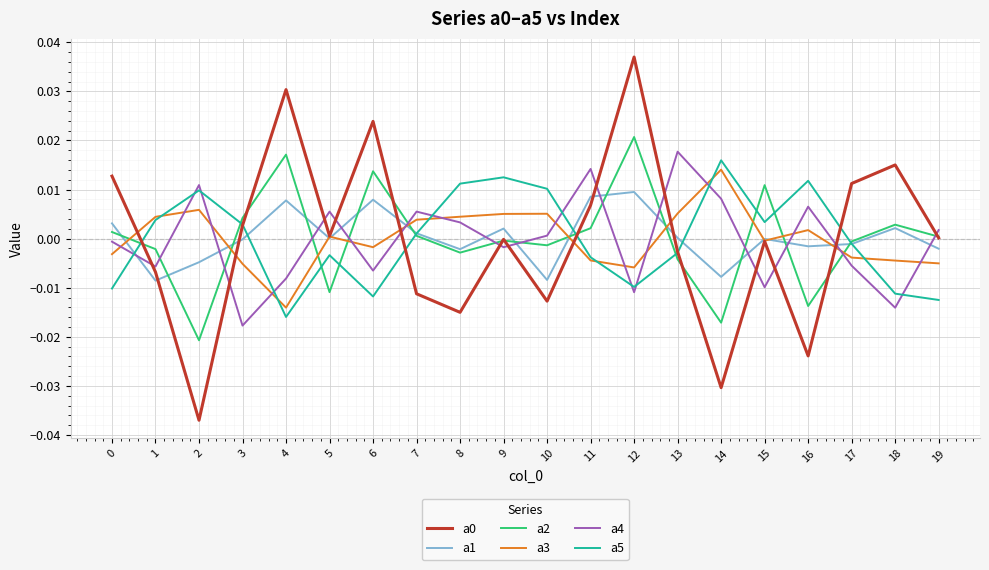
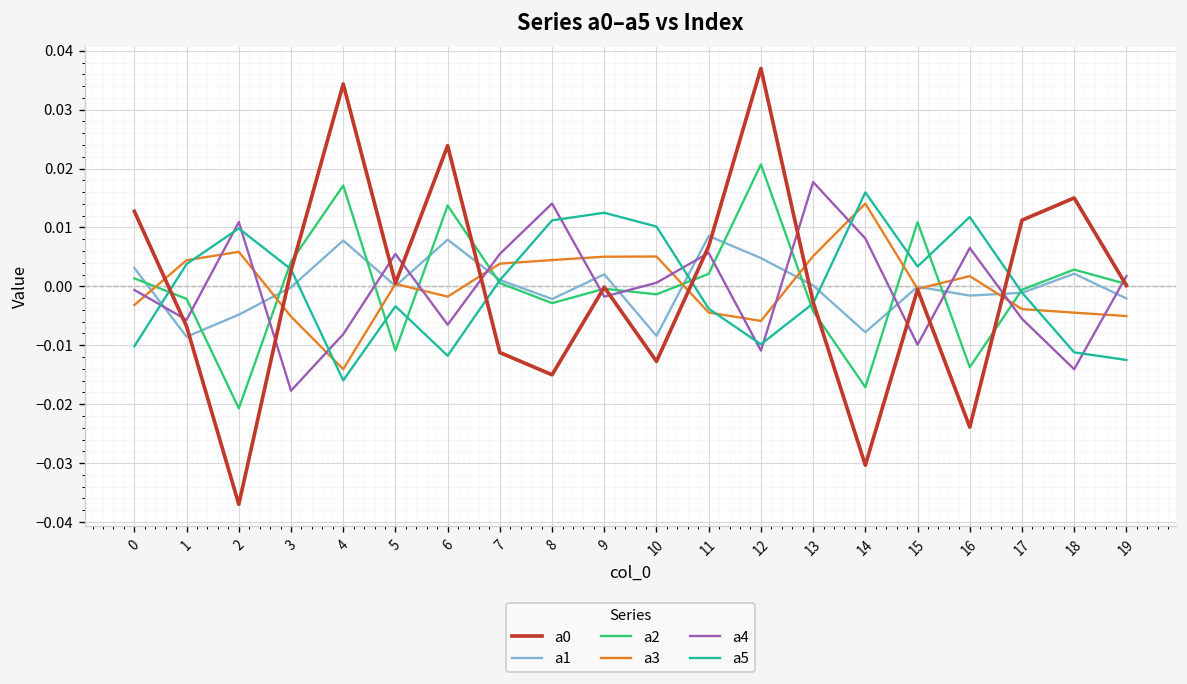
  {
    "a0": {
      "0": 0.013,
      "1": -0.007,
      "2": -0.037,
-     "4": 0.030,
+     "4": 0.034,
      "6": 0.024,
      "7": -0.011,
      "8": -0.015,
      "10": -0.013,
      "11": 0.007,
      "12": 0.037,
      "14": -0.030,
      "16": -0.024,
      "17": 0.011,
      "18": 0.015
    },
    "a1": {
      "0": 0.003,
      "1": -0.009,
      "2": -0.005,
      "3": 0.000,
      "4": 0.008,
      "6": 0.008,
      "8": -0.002,
      "9": 0.002,
      "10": -0.008,
      "11": 0.009,
-     "12": 0.010,
+     "12": 0.005,
      "13": 0.000,
      "14": -0.008,
      "16": -0.002,
      "18": 0.002,
      "19": -0.002
    },
    "a3": {
      "0": -0.003,
      "1": 0.004,
      "2": 0.006,
      "3": -0.005,
      "4": -0.014,
      "6": -0.002,
      "7": 0.004,
      "8": 0.004,
      "9": 0.005,
      "10": 0.005,
      "11": -0.004,
      "12": -0.006,
      "13": 0.005,
      "14": 0.014,
      "16": 0.002,
      "17": -0.004,
      "18": -0.004,
      "19": -0.005
    },
    "a4": {
      "0": -0.001,
      "1": -0.006,
      "2": 0.011,
      "3": -0.018,
      "4": -0.008,
      "5": 0.006,
      "6": -0.007,
      "7": 0.006,
-     "8": 0.003,
+     "8": 0.014,
      "9": -0.002,
      "10": 0.001,
-     "11": 0.014,
+     "11": 0.006,
      "12": -0.011,
      "13": 0.018,
      "14": 0.008,
      "15": -0.010,
      "16": 0.007,
      "17": -0.006,
      "18": -0.014,
      "19": 0.002
    }
  }
